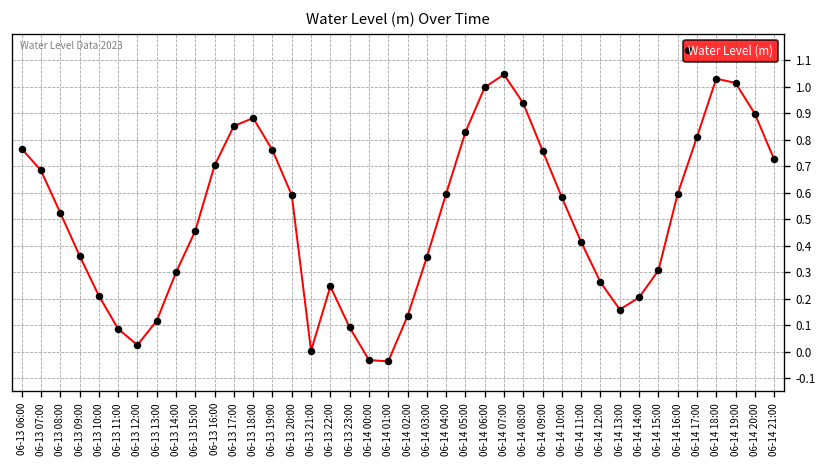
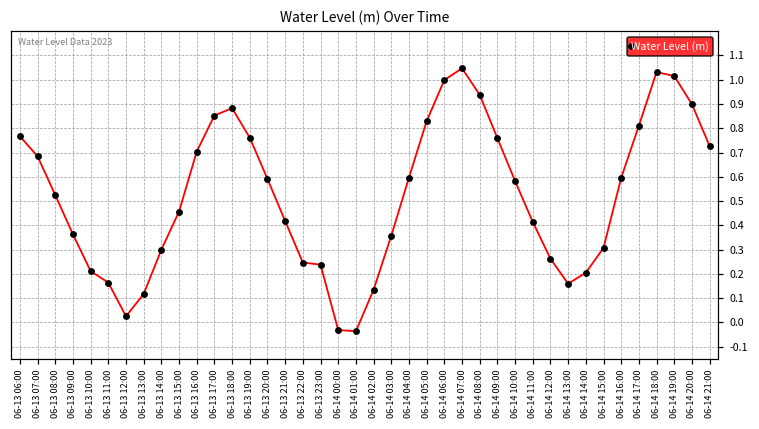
  {
    "06-13 06:00": 0.77,
    "06-13 07:00": 0.68,
    "06-13 08:00": 0.53,
    "06-13 09:00": 0.36,
    "06-13 10:00": 0.21,
-   "06-13 11:00": 0.09,
+   "06-13 11:00": 0.16,
    "06-13 12:00": 0.03,
    "06-13 13:00": 0.12,
    "06-13 14:00": 0.30,
    "06-13 15:00": 0.46,
    "06-13 16:00": 0.70,
    "06-13 17:00": 0.85,
    "06-13 18:00": 0.88,
    "06-13 19:00": 0.76,
    "06-13 20:00": 0.59,
-   "06-13 21:00": 0.00,
+   "06-13 21:00": 0.42,
    "06-13 22:00": 0.25,
-   "06-13 23:00": 0.09,
+   "06-13 23:00": 0.24,
    "06-14 00:00": -0.03,
    "06-14 01:00": -0.04,
    "06-14 02:00": 0.13,
    "06-14 03:00": 0.36,
    "06-14 04:00": 0.60,
    "06-14 05:00": 0.83,
    "06-14 06:00": 1.00,
    "06-14 07:00": 1.05,
    "06-14 08:00": 0.94,
    "06-14 09:00": 0.76,
    "06-14 10:00": 0.58,
    "06-14 11:00": 0.41,
    "06-14 12:00": 0.26,
    "06-14 13:00": 0.16,
    "06-14 14:00": 0.20,
    "06-14 15:00": 0.31,
    "06-14 16:00": 0.60,
    "06-14 17:00": 0.81,
    "06-14 18:00": 1.03,
    "06-14 19:00": 1.02,
    "06-14 20:00": 0.90,
    "06-14 21:00": 0.73
  }
